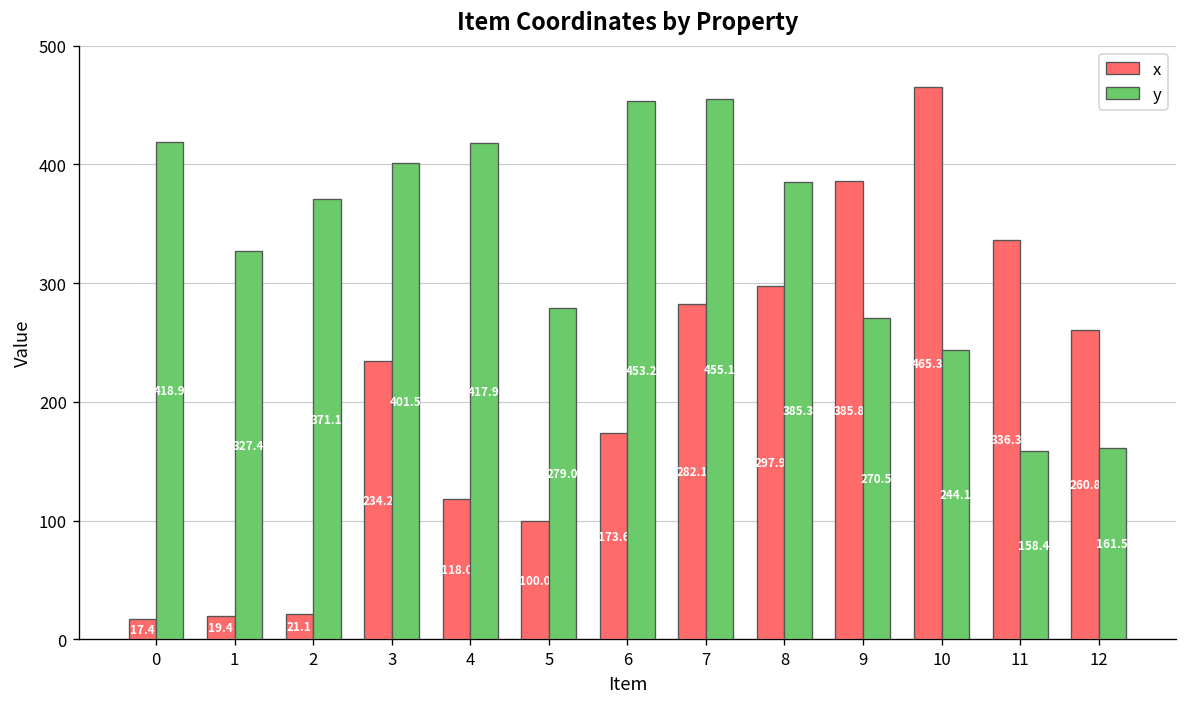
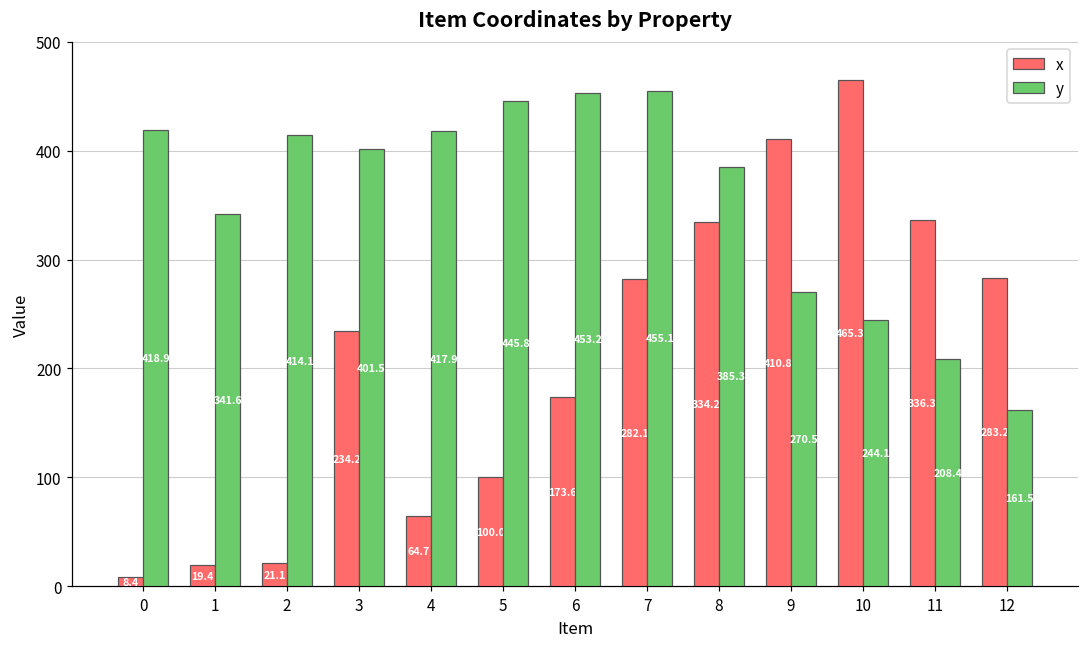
  {
    "x": {
-     "0": 17.4,
+     "0": 8.4,
      "1": 19.4,
      "2": 21.1,
      "3": 234.2,
-     "4": 118.0,
+     "4": 64.7,
      "5": 100.0,
      "6": 173.6,
      "7": 282.1,
-     "8": 297.9,
-     "9": 385.8,
+     "8": 334.2,
+     "9": 410.8,
      "10": 465.3,
      "11": 336.3,
-     "12": 260.8
+     "12": 283.2
    },
    "y": {
      "0": 418.9,
-     "1": 327.4,
-     "2": 371.1,
+     "1": 341.6,
+     "2": 414.1,
      "3": 401.5,
      "4": 417.9,
-     "5": 279.0,
+     "5": 445.8,
      "6": 453.2,
      "7": 455.1,
      "8": 385.3,
      "9": 270.5,
      "10": 244.1,
-     "11": 158.4,
+     "11": 208.4,
      "12": 161.5
    }
  }
